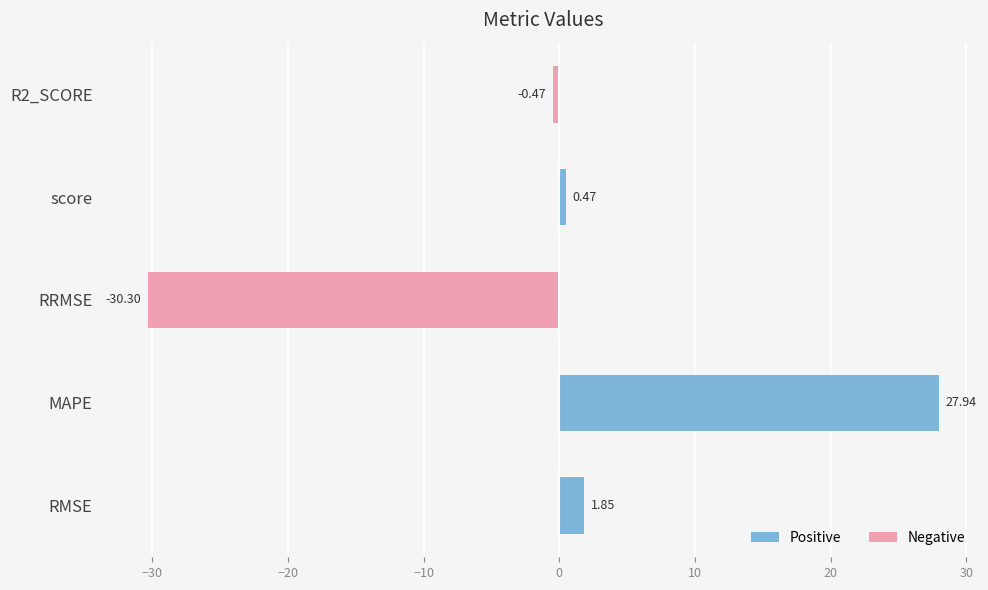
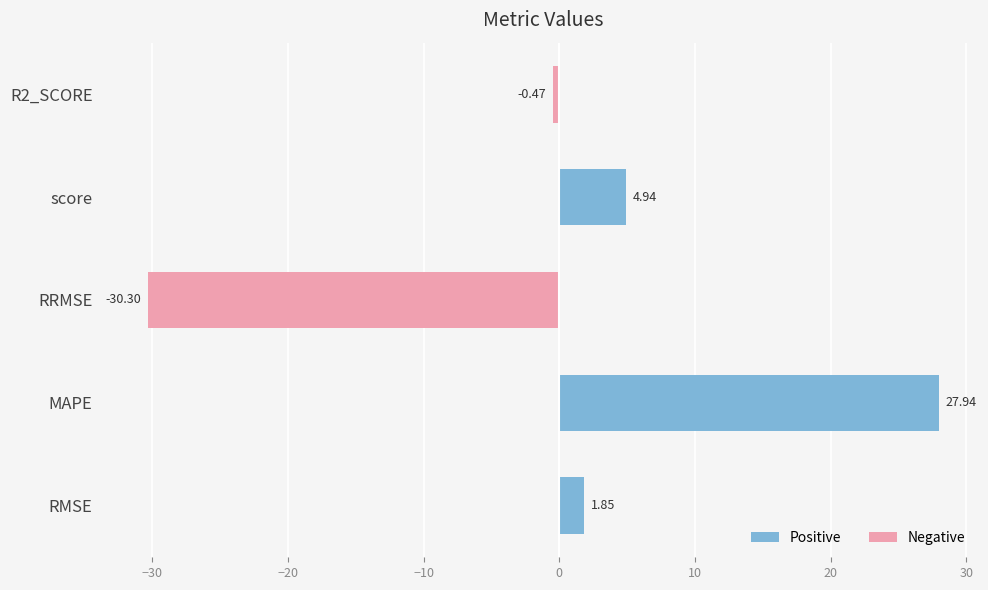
  {
    "R2_SCORE": -0.47,
-   "score": 0.47,
+   "score": 4.94,
    "RRMSE": -30.30,
    "MAPE": 27.94,
    "RMSE": 1.85
  }
